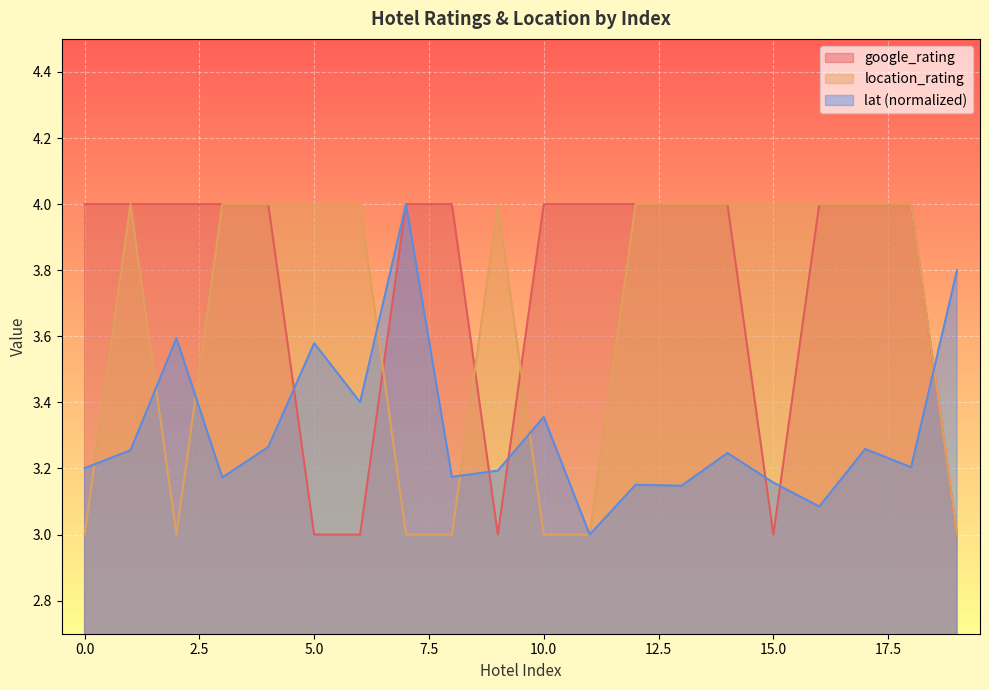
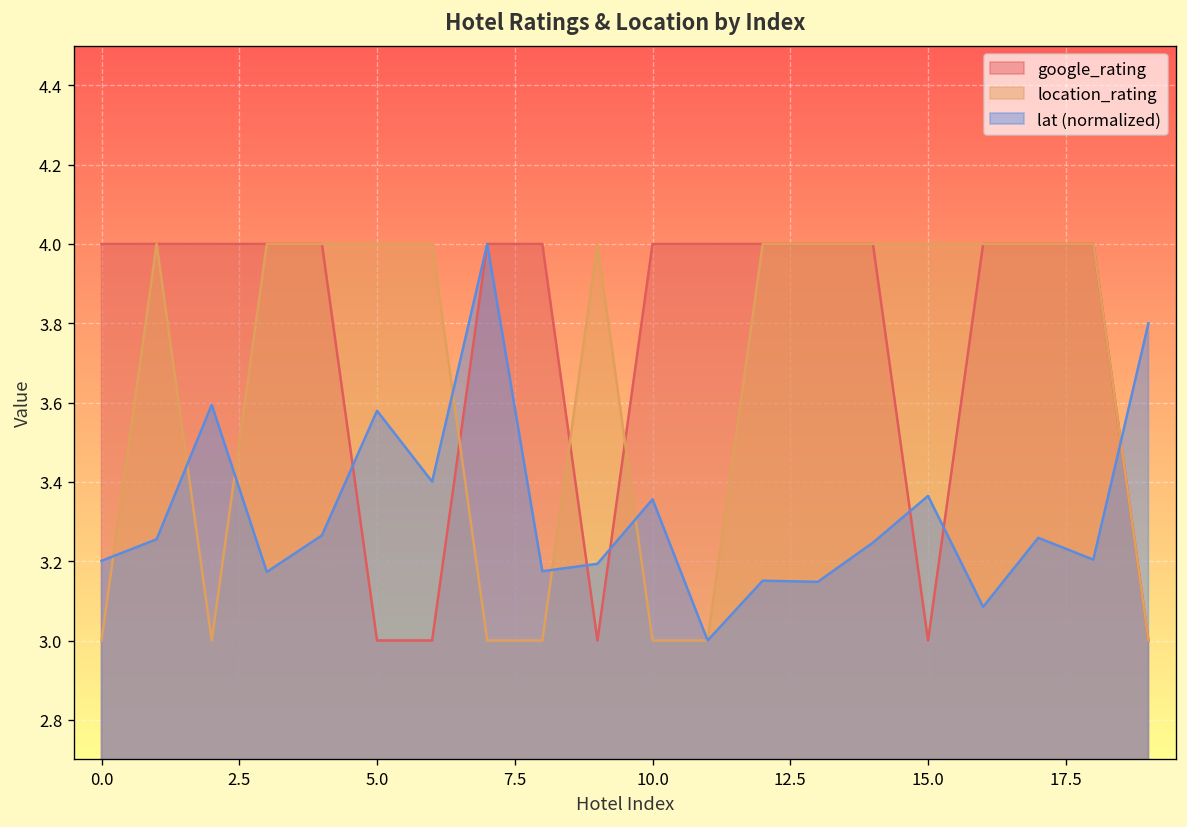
  {
    "lat (normalized)": {
      "0.0": 3.20,
      "5.0": 3.58,
      "10.0": 3.36,
-     "15.0": 3.16
+     "15.0": 3.36
    }
  }
